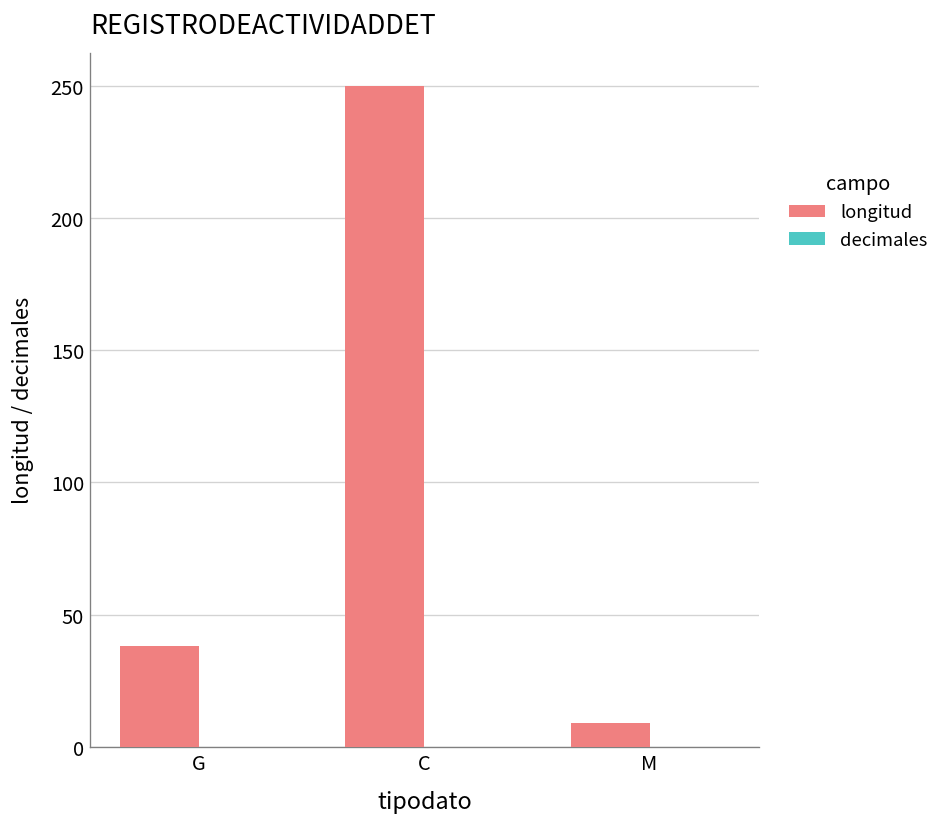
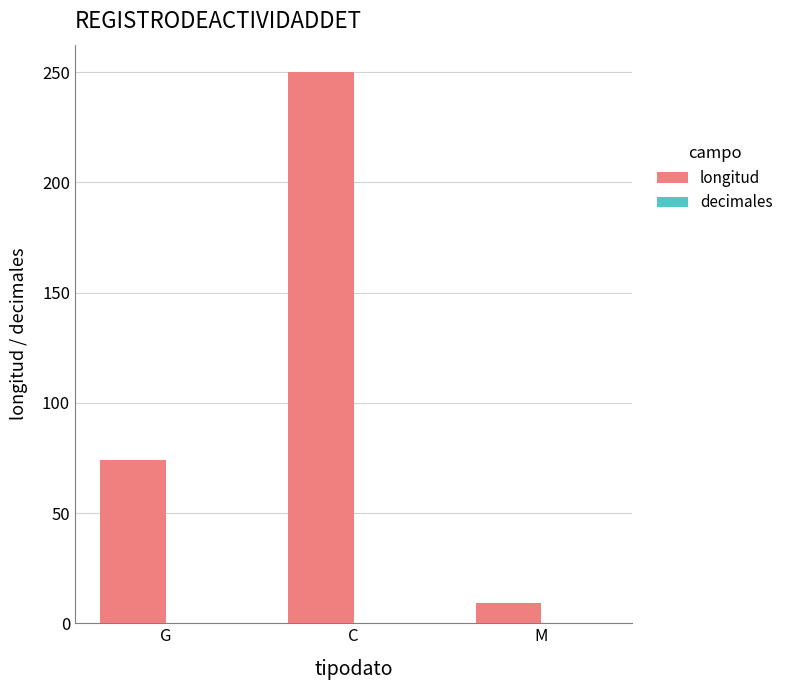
  {
    "longitud": {
-     "G": 38,
+     "G": 74,
      "C": 250,
      "M": 9
    },
    "decimales": {
      "G": 0,
      "C": 0,
      "M": 0
    }
  }
